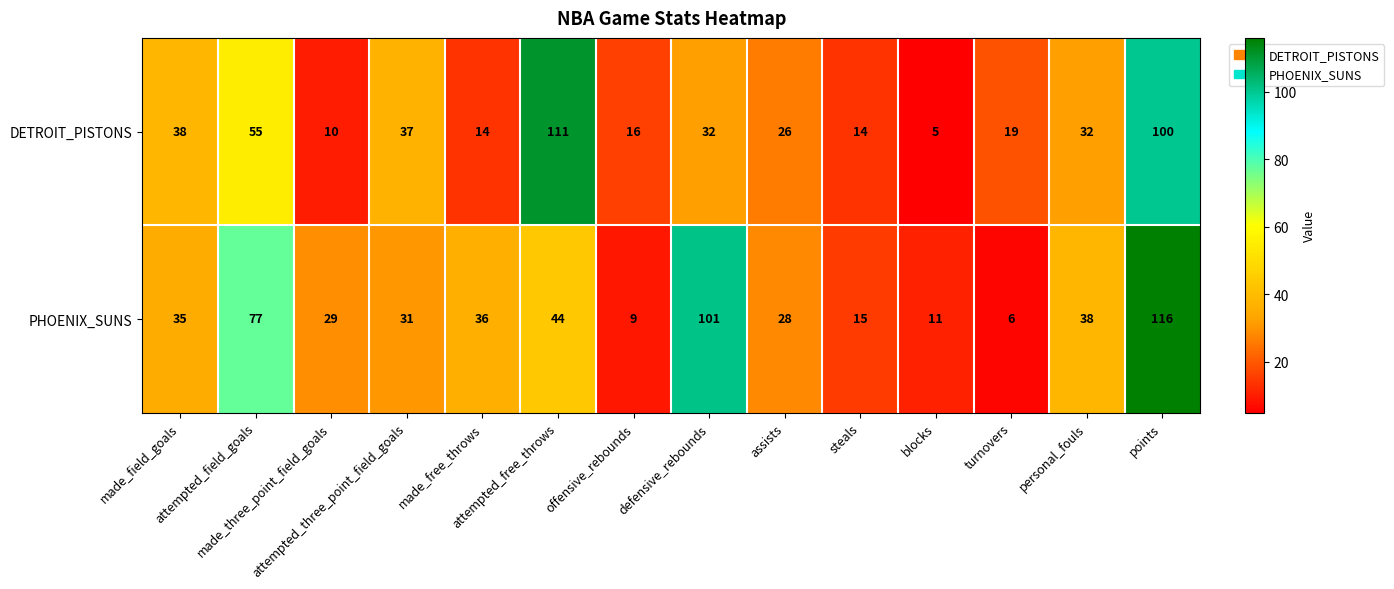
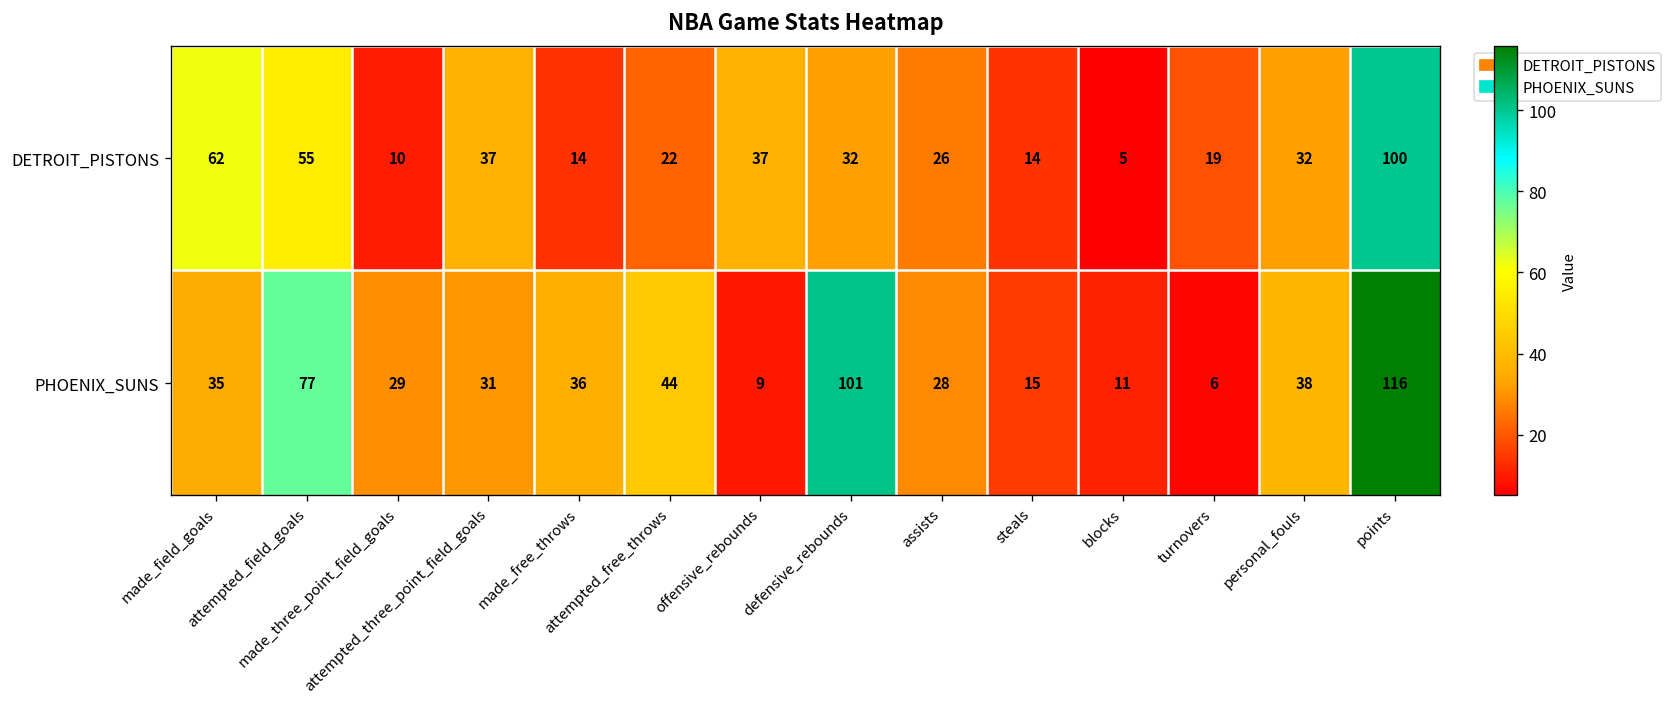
  {
    "DETROIT_PISTONS": {
-     "made_field_goals": 38,
+     "made_field_goals": 62,
      "attempted_field_goals": 55,
      "made_three_point_field_goals": 10,
      "attempted_three_point_field_goals": 37,
      "made_free_throws": 14,
-     "attempted_free_throws": 111,
-     "offensive_rebounds": 16,
+     "attempted_free_throws": 22,
+     "offensive_rebounds": 37,
      "defensive_rebounds": 32,
      "assists": 26,
      "steals": 14,
      "blocks": 5,
      "turnovers": 19,
      "personal_fouls": 32,
      "points": 100
    },
    "PHOENIX_SUNS": {
      "made_field_goals": 35,
      "attempted_field_goals": 77,
      "made_three_point_field_goals": 29,
      "attempted_three_point_field_goals": 31,
      "made_free_throws": 36,
      "attempted_free_throws": 44,
      "offensive_rebounds": 9,
      "defensive_rebounds": 101,
      "assists": 28,
      "steals": 15,
      "blocks": 11,
      "turnovers": 6,
      "personal_fouls": 38,
      "points": 116
    }
  }
